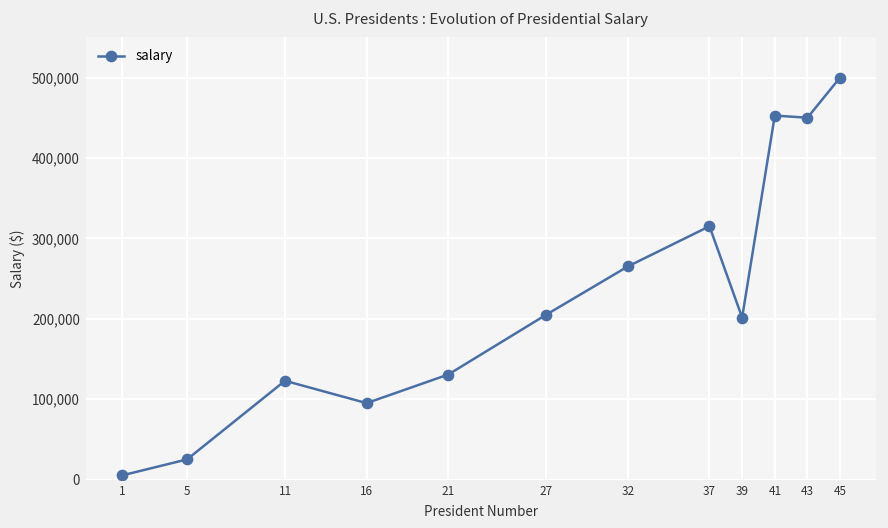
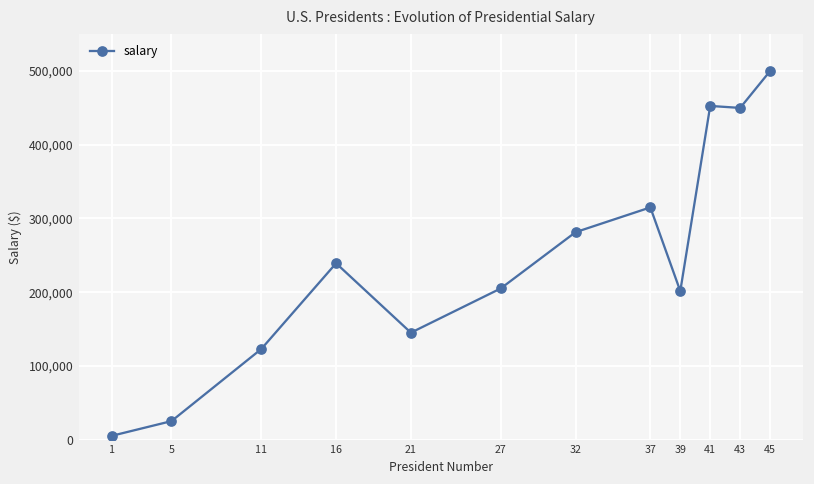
  {
    "1": "10,000",
    "5": "30,000",
    "11": "120,000",
-   "16": "100,000",
-   "21": "130,000",
+   "16": "240,000",
+   "21": "150,000",
    "27": "210,000",
-   "32": "270,000",
+   "32": "280,000",
    "37": "320,000",
    "39": "200,000",
    "41": "450,000",
    "43": "450,000",
    "45": "500,000"
  }
